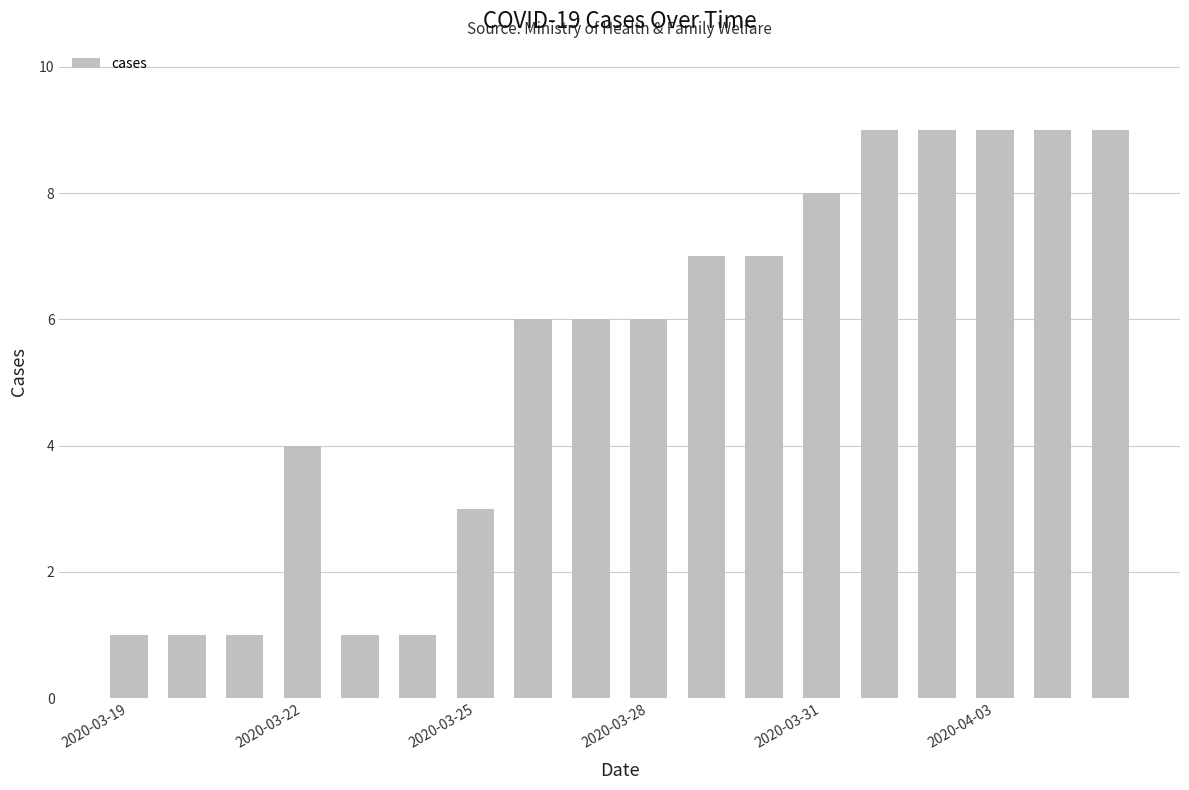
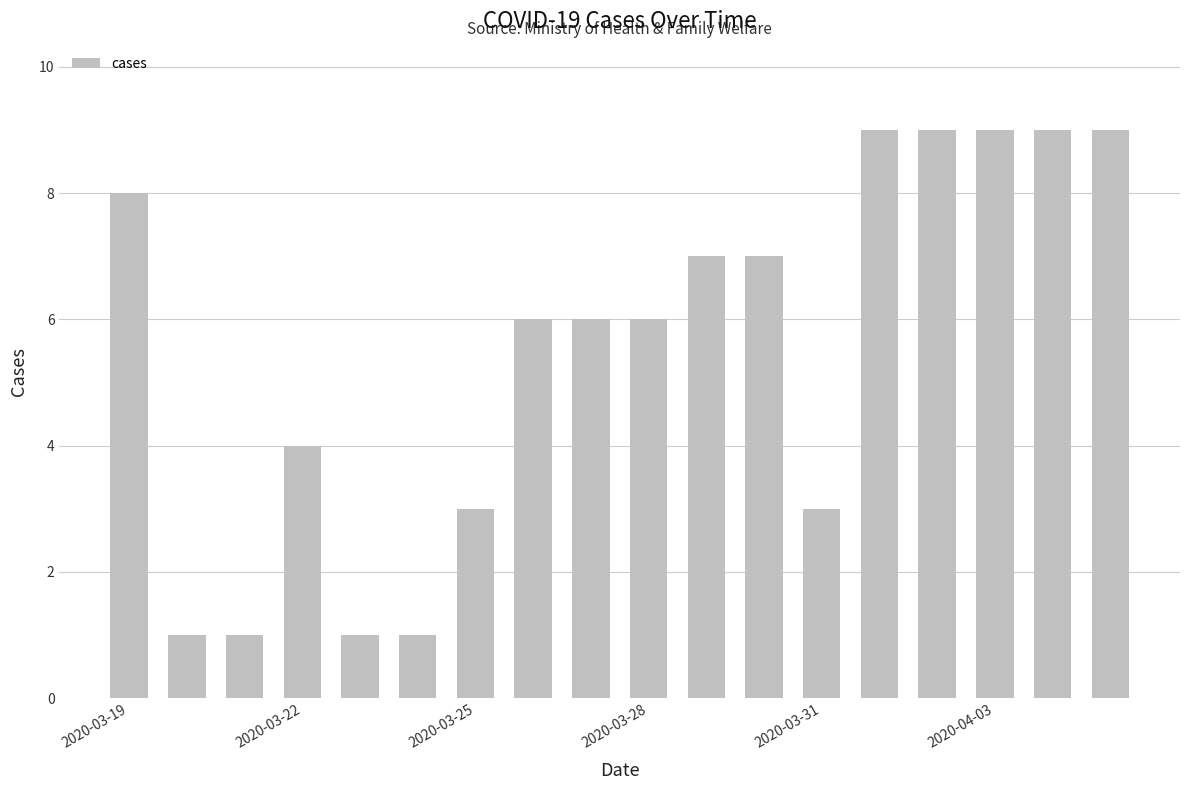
  {
-   "2020-03-19": 1,
+   "2020-03-19": 8,
    "2020-03-22": 4,
    "2020-03-25": 3,
    "2020-03-28": 6,
-   "2020-03-31": 8,
+   "2020-03-31": 3,
    "2020-04-03": 9
  }
